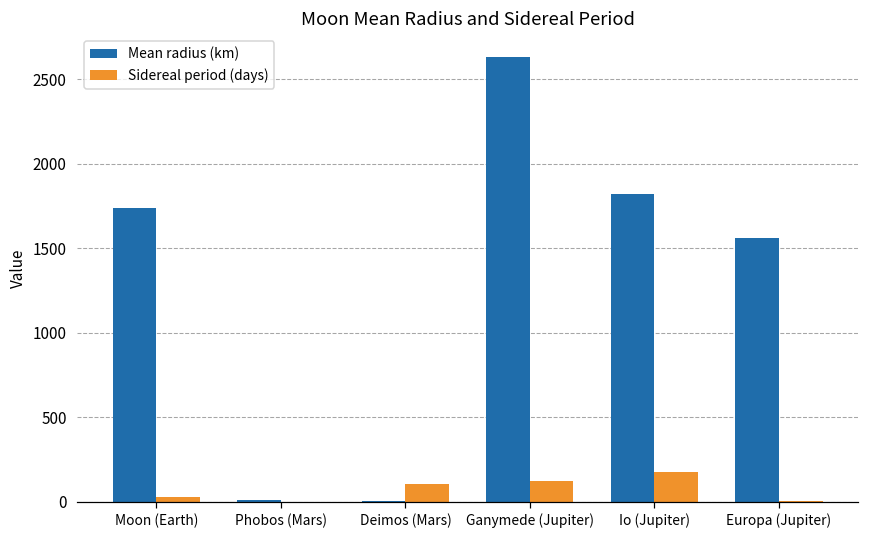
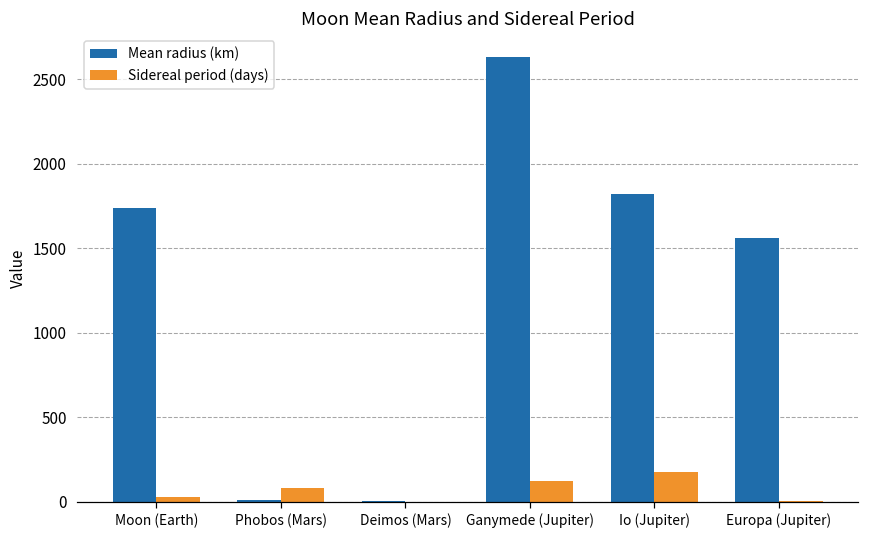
  {
    "Mean radius (km)": {
      "Moon (Earth)": 1740,
      "Ganymede (Jupiter)": 2630,
      "Io (Jupiter)": 1820,
      "Europa (Jupiter)": 1560
    },
    "Sidereal period (days)": {
      "Moon (Earth)": 30,
-     "Phobos (Mars)": 0,
-     "Deimos (Mars)": 110,
+     "Phobos (Mars)": 80,
+     "Deimos (Mars)": 0,
      "Ganymede (Jupiter)": 120,
      "Io (Jupiter)": 180
    }
  }
